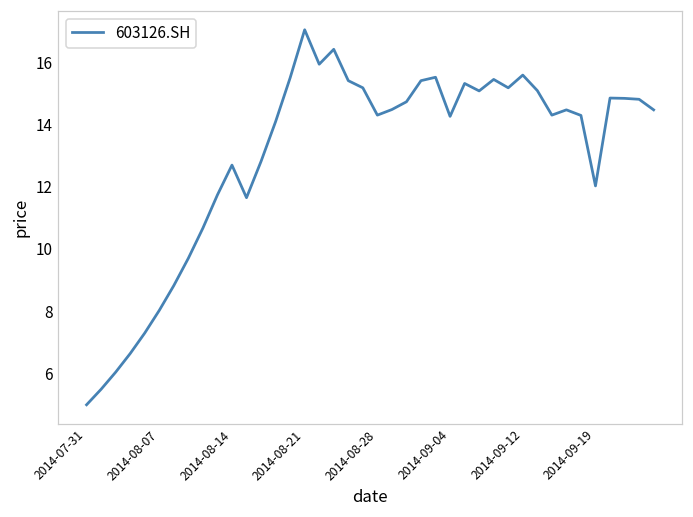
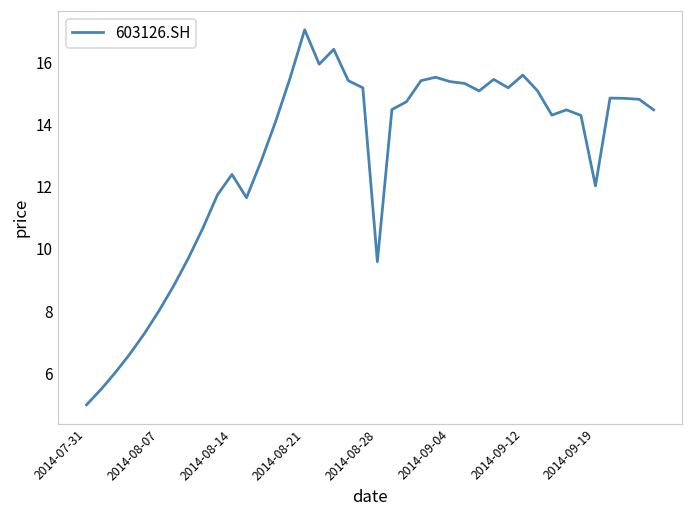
  {
    "2014-07-31": 5.0,
    "2014-08-07": 8.0,
-   "2014-08-14": 12.7,
+   "2014-08-14": 12.4,
    "2014-08-21": 17.1,
-   "2014-08-28": 14.3,
-   "2014-09-04": 14.3,
+   "2014-08-28": 9.6,
+   "2014-09-04": 15.4,
    "2014-09-12": 15.6,
    "2014-09-19": 12.0
  }
